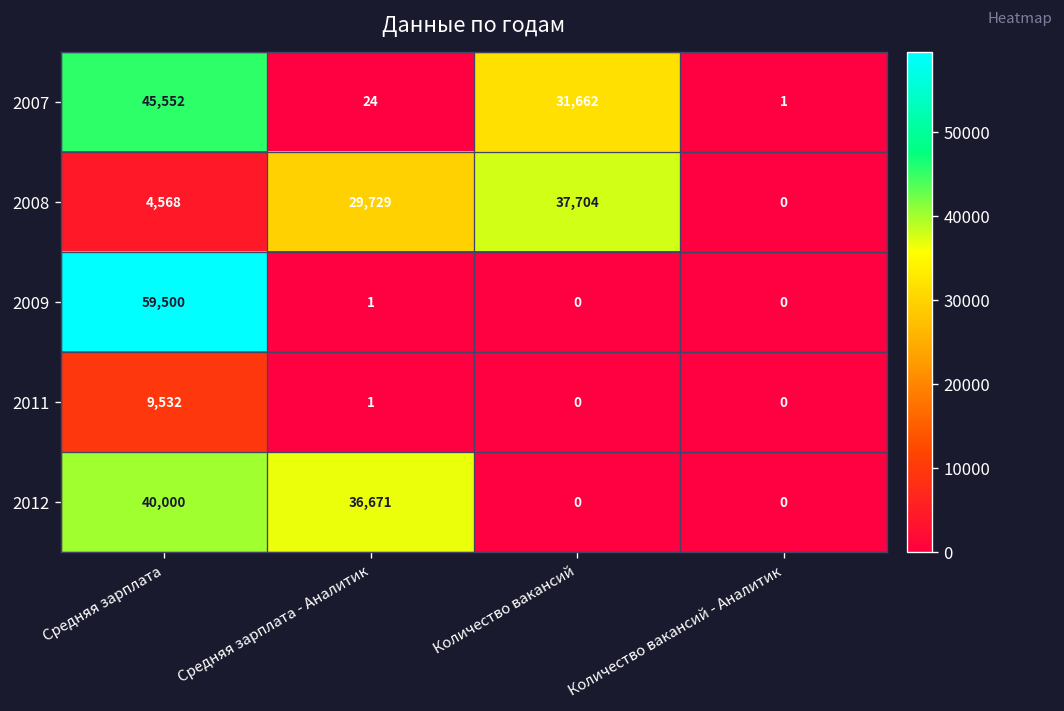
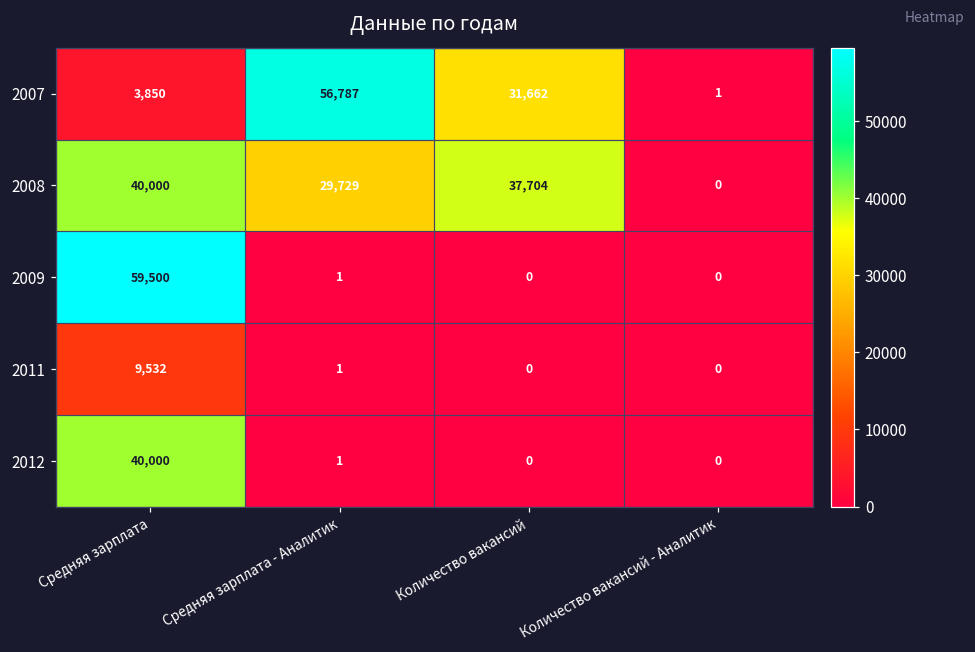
  {
    "2007": {
-     "Средняя зарплата": "45,552",
-     "Средняя зарплата - Аналитик": "24",
+     "Средняя зарплата": "3,850",
+     "Средняя зарплата - Аналитик": "56,787",
      "Количество вакансий": "31,662",
      "Количество вакансий - Аналитик": "1"
    },
    "2008": {
-     "Средняя зарплата": "4,568",
+     "Средняя зарплата": "40,000",
      "Средняя зарплата - Аналитик": "29,729",
      "Количество вакансий": "37,704",
      "Количество вакансий - Аналитик": "0"
    },
    "2009": {
      "Средняя зарплата": "59,500",
      "Средняя зарплата - Аналитик": "1",
      "Количество вакансий": "0",
      "Количество вакансий - Аналитик": "0"
    },
    "2011": {
      "Средняя зарплата": "9,532",
      "Средняя зарплата - Аналитик": "1",
      "Количество вакансий": "0",
      "Количество вакансий - Аналитик": "0"
    },
    "2012": {
      "Средняя зарплата": "40,000",
-     "Средняя зарплата - Аналитик": "36,671",
+     "Средняя зарплата - Аналитик": "1",
      "Количество вакансий": "0",
      "Количество вакансий - Аналитик": "0"
    }
  }
